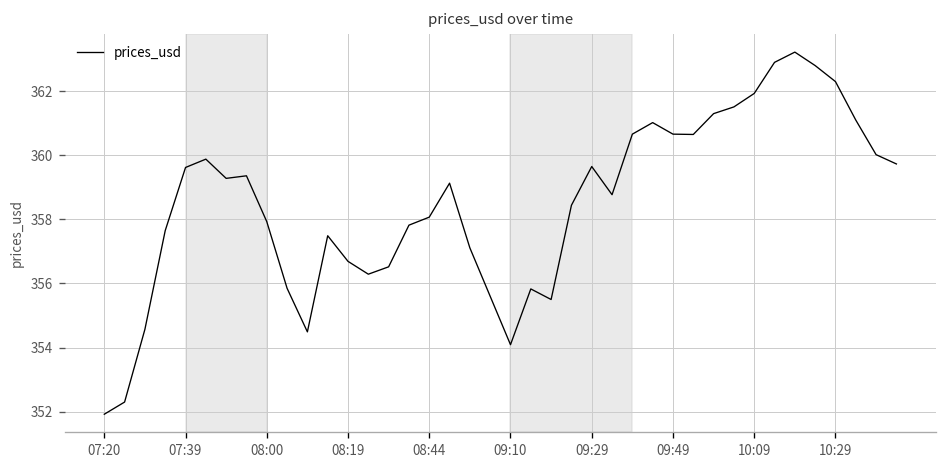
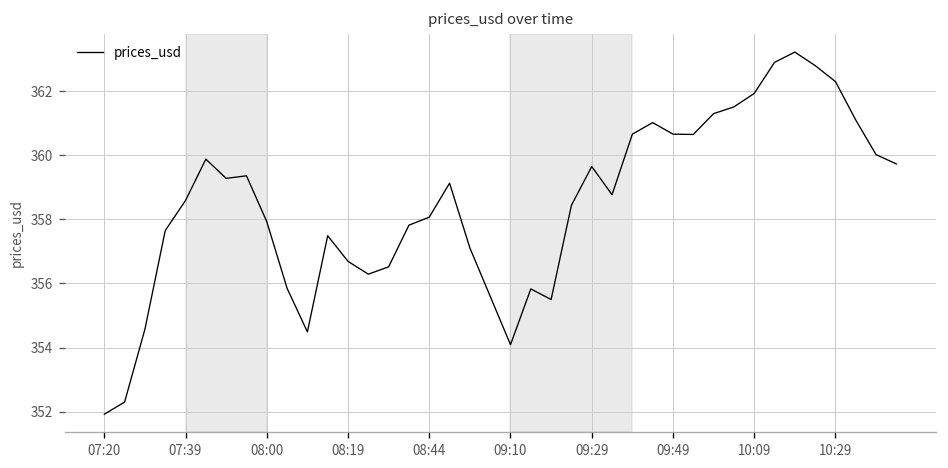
  {
    "07:20": 351.9,
-   "07:39": 359.6,
+   "07:39": 358.6,
    "08:00": 357.9,
    "08:19": 356.7,
    "08:44": 358.1,
    "09:10": 354.1,
    "09:29": 359.7,
    "09:49": 360.7,
    "10:09": 361.9,
    "10:29": 362.3
  }
